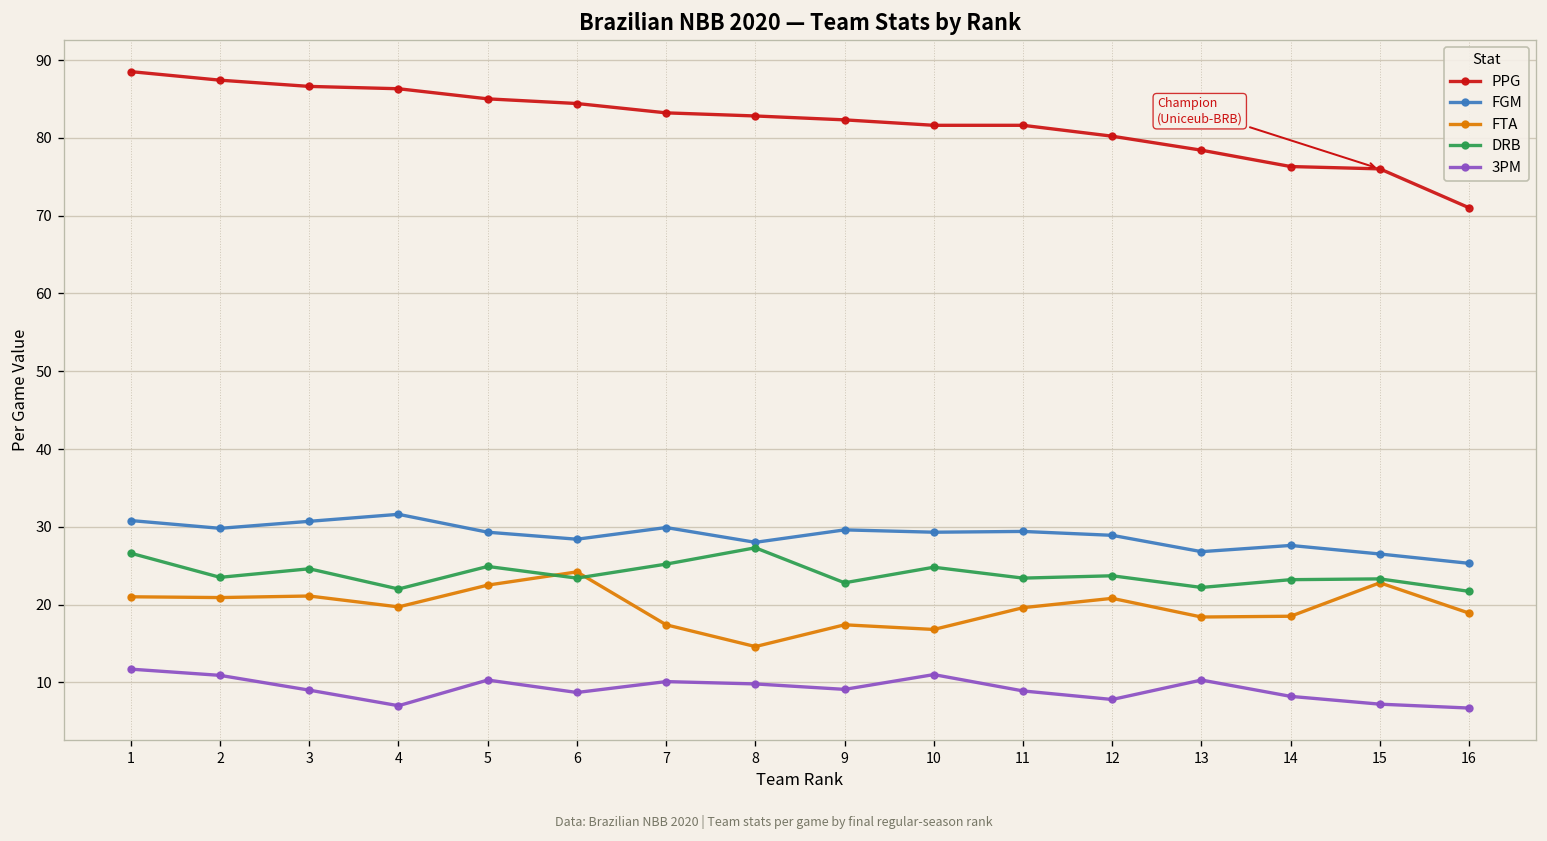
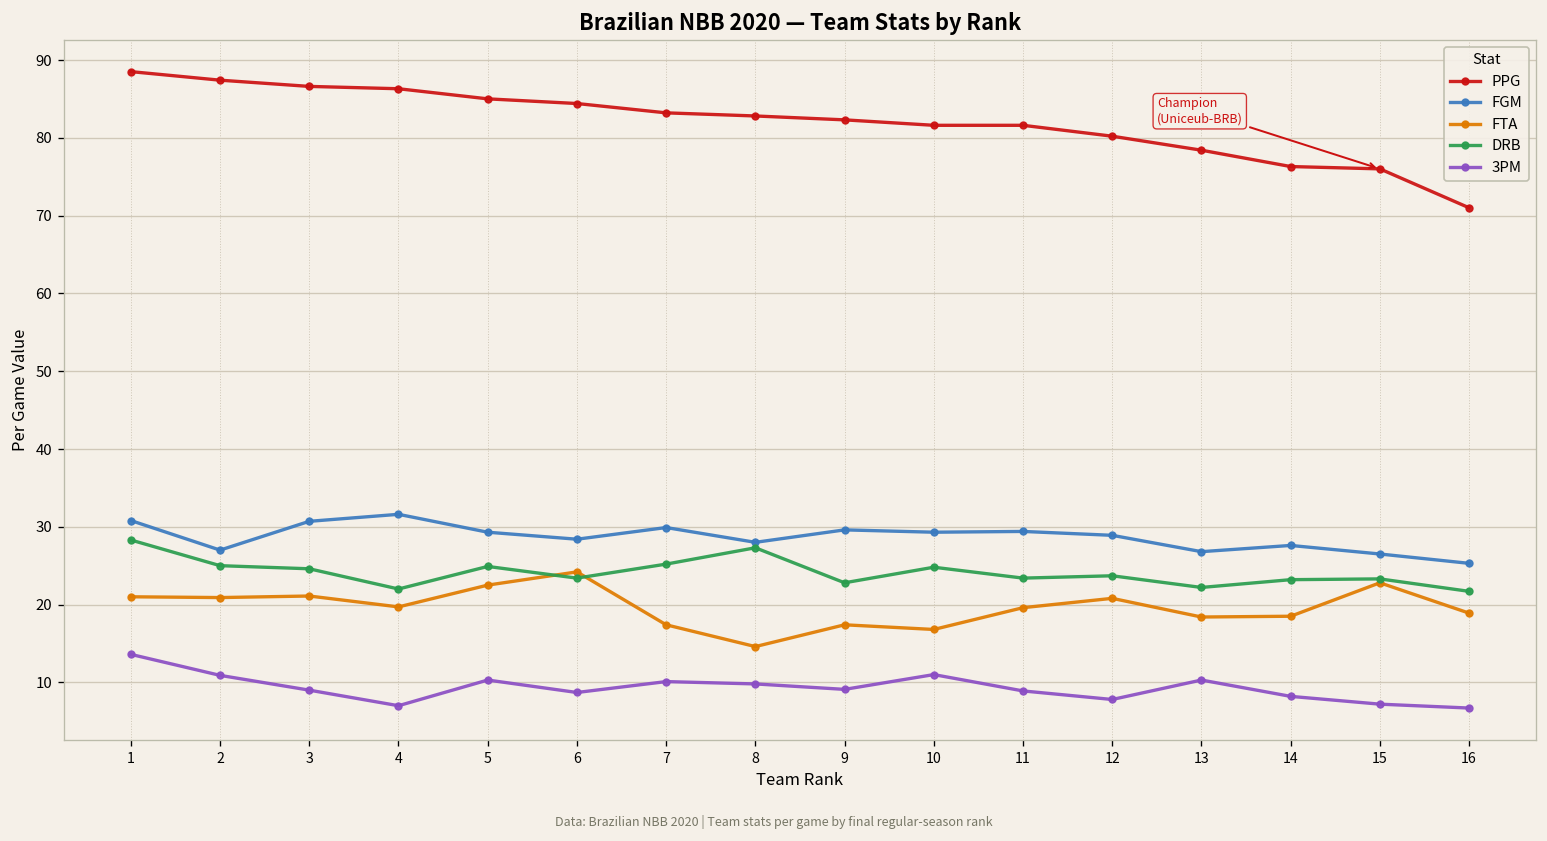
  {
    "PPG": {
      "1": 89,
      "2": 87,
      "3": 87,
      "4": 86,
      "5": 85,
      "6": 84,
      "7": 83,
      "8": 83,
      "9": 82,
      "10": 82,
      "11": 82,
      "12": 80,
      "13": 78,
      "14": 76,
      "15": 76,
      "16": 71
    },
    "FGM": {
      "1": 31,
-     "2": 30,
+     "2": 27,
      "3": 31,
      "4": 32,
      "5": 29,
      "6": 28,
      "7": 30,
      "8": 28,
      "9": 30,
      "10": 29,
      "11": 29,
      "12": 29,
      "13": 27,
      "14": 28,
      "15": 27,
      "16": 25
    },
    "FTA": {
      "1": 21,
      "2": 21,
      "3": 21,
      "4": 20,
      "5": 23,
      "6": 24,
      "7": 17,
      "8": 15,
      "9": 17,
      "10": 17,
      "11": 20,
      "12": 21,
      "13": 18,
      "14": 19,
      "15": 23,
      "16": 19
    },
    "DRB": {
-     "1": 27,
-     "2": 24,
+     "1": 28,
+     "2": 25,
      "3": 25,
      "4": 22,
      "5": 25,
      "6": 23,
      "7": 25,
      "8": 27,
      "9": 23,
      "10": 25,
      "11": 23,
      "12": 24,
      "13": 22,
      "14": 23,
      "15": 23,
      "16": 22
    },
    "3PM": {
-     "1": 12,
+     "1": 14,
      "2": 11,
      "3": 9,
      "4": 7,
      "5": 10,
      "6": 9,
      "7": 10,
      "8": 10,
      "9": 9,
      "10": 11,
      "11": 9,
      "12": 8,
      "13": 10,
      "14": 8,
      "15": 7,
      "16": 7
    }
  }
